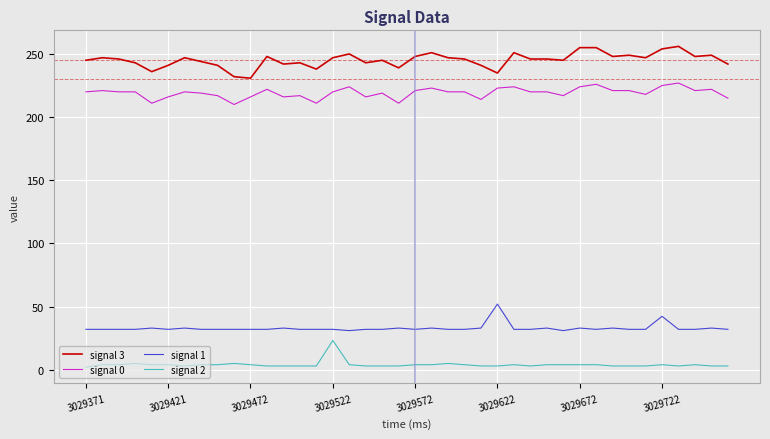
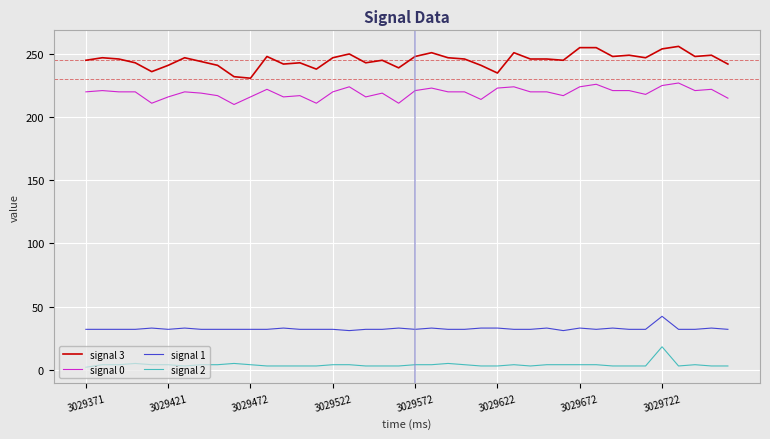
  {
    "signal 3": {
      "3029371": 245,
      "3029421": 241,
      "3029472": 231,
      "3029522": 247,
      "3029572": 248,
      "3029622": 235,
      "3029672": 255,
      "3029722": 254
    },
    "signal 0": {
      "3029371": 220,
      "3029421": 216,
      "3029472": 216,
      "3029522": 220,
      "3029572": 221,
      "3029622": 223,
      "3029672": 224,
      "3029722": 225
    },
    "signal 1": {
      "3029371": 32,
      "3029421": 32,
      "3029472": 32,
      "3029522": 32,
      "3029572": 32,
-     "3029622": 52,
+     "3029622": 33,
      "3029672": 33,
      "3029722": 42
    },
    "signal 2": {
      "3029472": 4,
-     "3029522": 23,
+     "3029522": 4,
      "3029572": 4,
      "3029622": 3,
      "3029672": 4,
-     "3029722": 4
+     "3029722": 18
    }
  }
